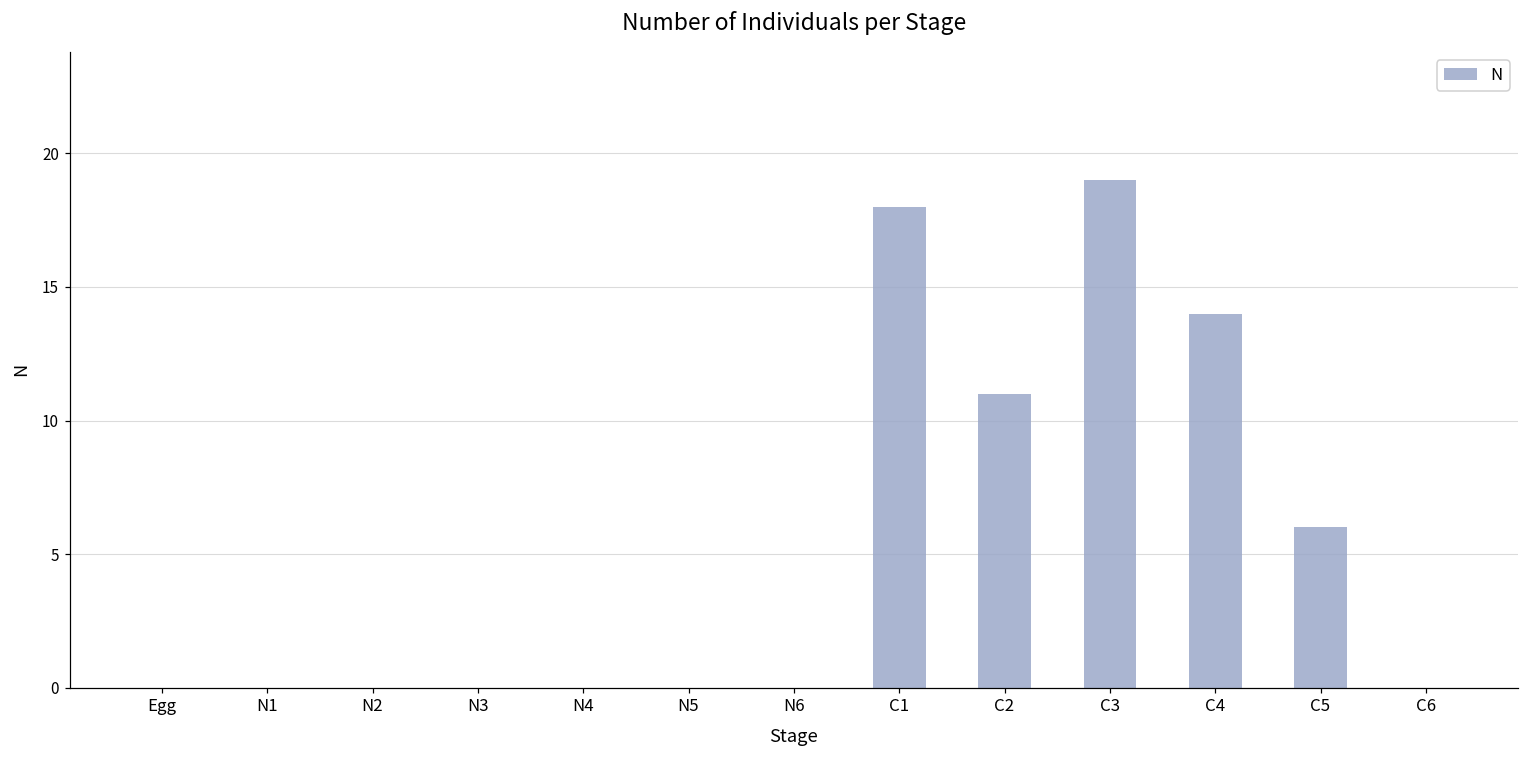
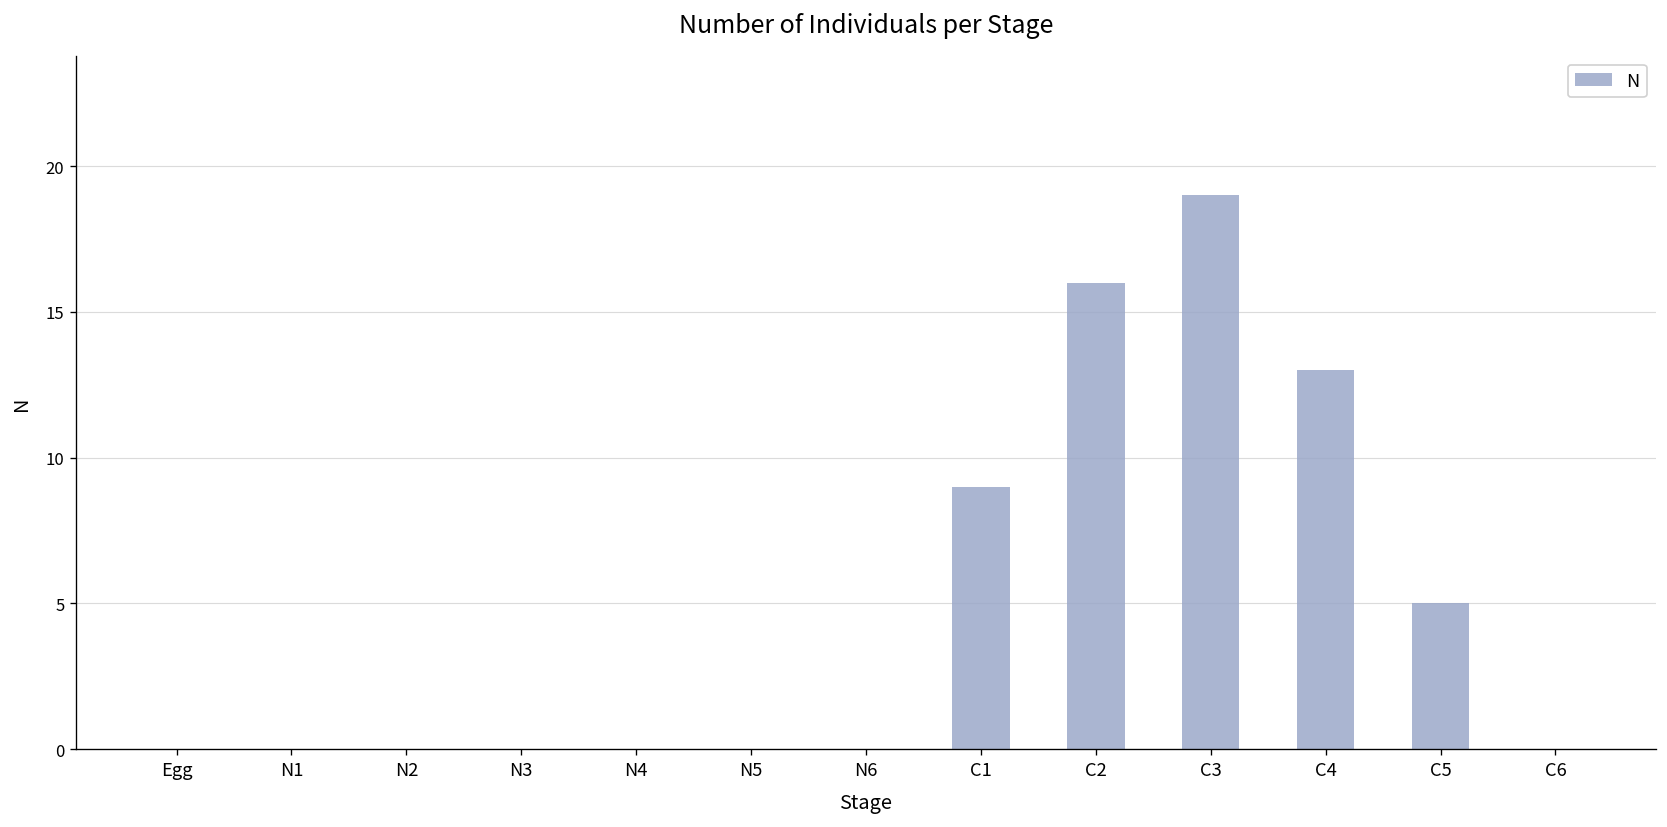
  {
    "Egg": 0,
    "N1": 0,
    "N2": 0,
    "N3": 0,
    "N4": 0,
    "N5": 0,
    "N6": 0,
-   "C1": 18,
-   "C2": 11,
+   "C1": 9,
+   "C2": 16,
    "C3": 19,
-   "C4": 14,
-   "C5": 6,
+   "C4": 13,
+   "C5": 5,
    "C6": 0
  }
